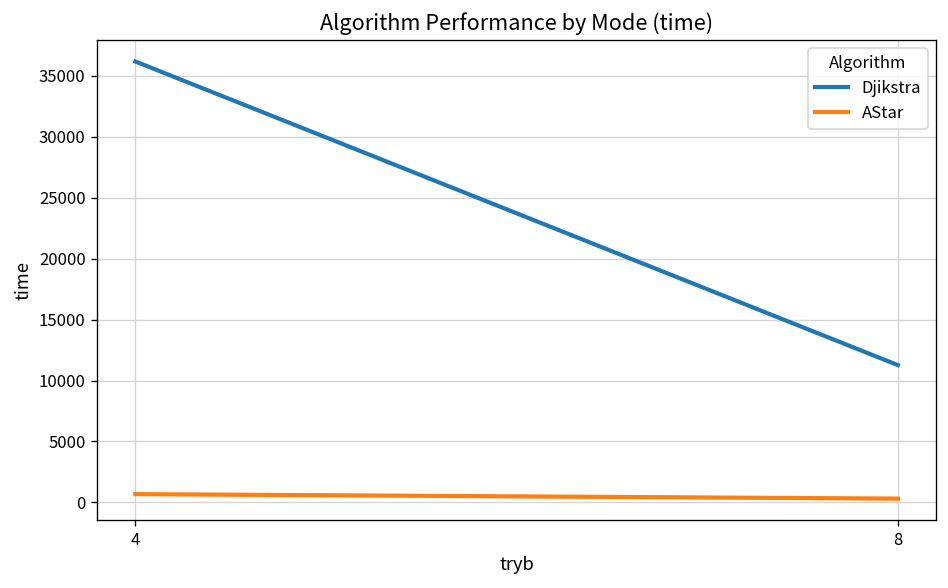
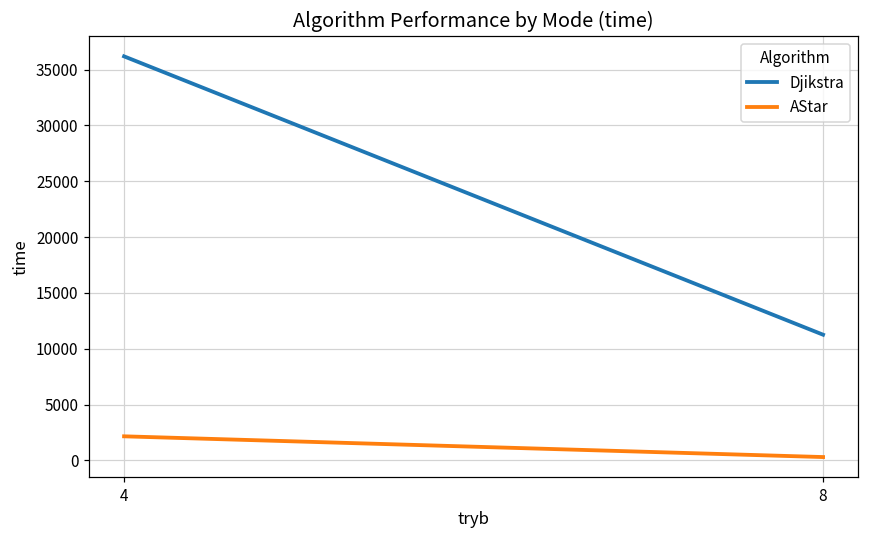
  {
    "Djikstra": {
      "4": 36200,
      "8": 11300
    },
    "AStar": {
-     "4": 700,
+     "4": 2200,
      "8": 300
    }
  }
